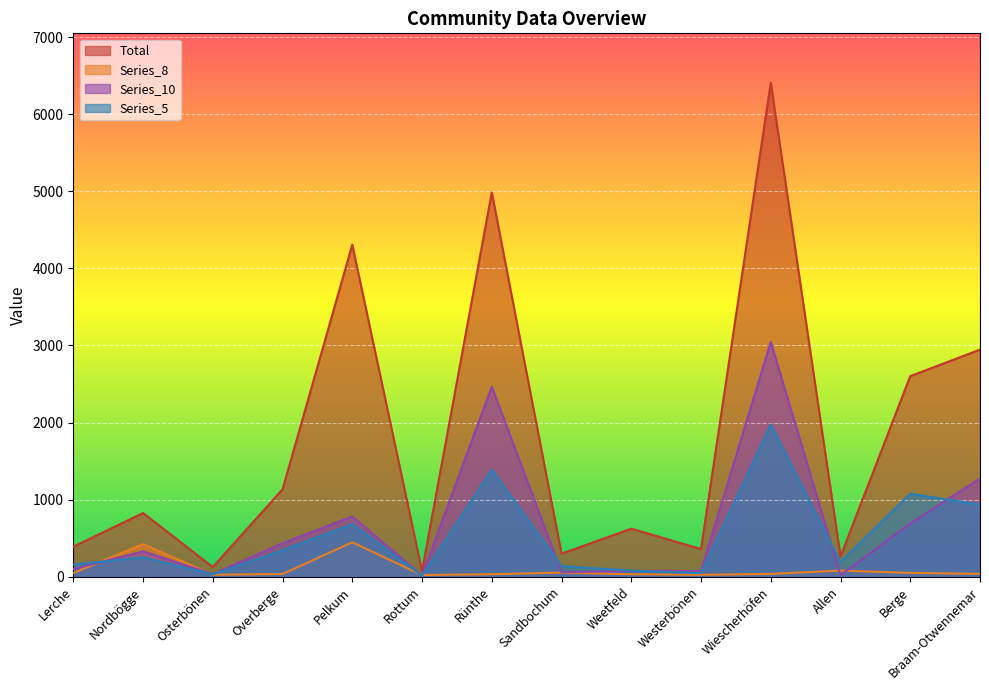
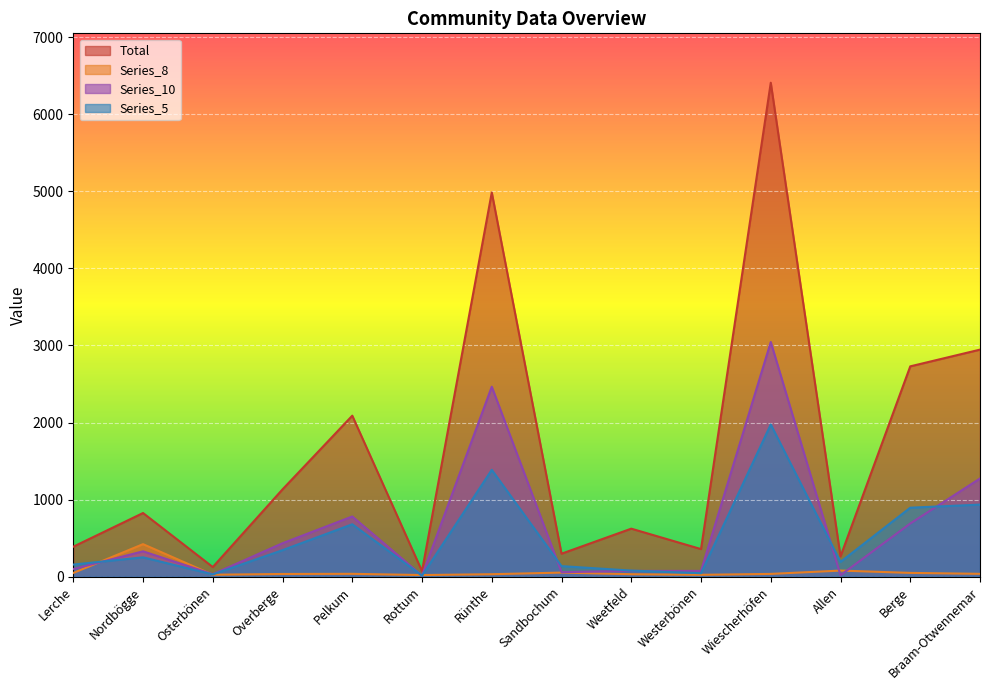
  {
    "Total": {
      "Lerche": 400,
      "Nordbögge": 800,
      "Osterbönen": 100,
      "Overberge": 1100,
-     "Pelkum": 4300,
+     "Pelkum": 2100,
      "Rottum": 100,
      "Rünthe": 5000,
      "Sandbochum": 300,
      "Weetfeld": 600,
      "Westerbönen": 400,
      "Wiescherhöfen": 6400,
      "Allen": 300,
-     "Berge": 2600,
+     "Berge": 2700,
      "Braam-Otwennemar": 2900
    },
    "Series_8": {
      "Lerche": 0,
      "Nordbögge": 400,
      "Overberge": 0,
-     "Pelkum": 400,
+     "Pelkum": 0,
      "Rünthe": 0,
      "Weetfeld": 0,
      "Wiescherhöfen": 0,
      "Allen": 100,
      "Berge": 0,
      "Braam-Otwennemar": 0
    },
    "Series_10": {
      "Lerche": 100,
      "Nordbögge": 300,
      "Overberge": 400,
      "Pelkum": 800,
      "Rünthe": 2500,
      "Wiescherhöfen": 3000,
      "Allen": 0,
      "Berge": 700,
      "Braam-Otwennemar": 1300
    },
    "Series_5": {
      "Lerche": 200,
      "Nordbögge": 300,
      "Overberge": 300,
      "Pelkum": 700,
      "Rünthe": 1400,
      "Sandbochum": 100,
      "Wiescherhöfen": 2000,
      "Allen": 200,
-     "Berge": 1100,
+     "Berge": 900,
      "Braam-Otwennemar": 900
    }
  }
